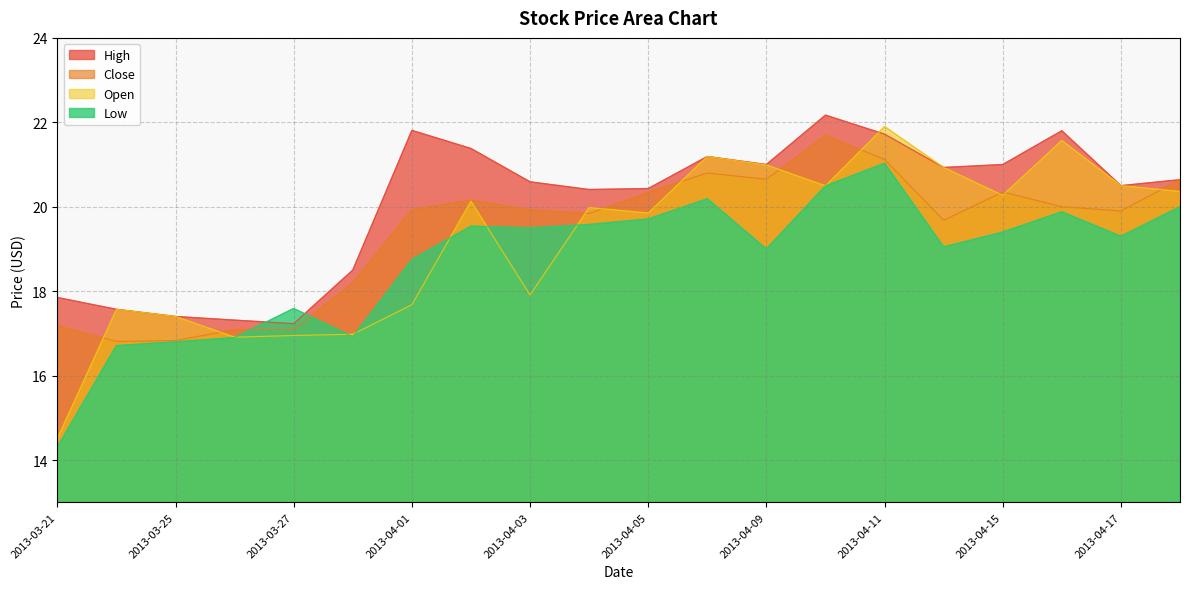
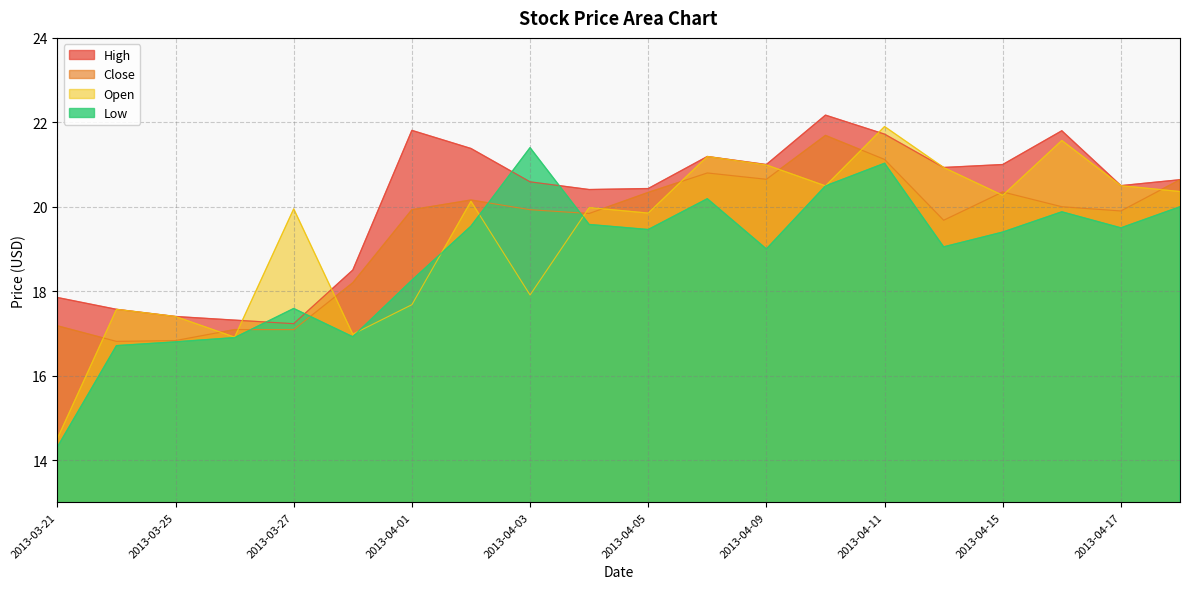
  {
    "Open": {
      "2013-03-21": 14.5,
-     "2013-03-27": 17.0,
+     "2013-03-27": 20.0,
      "2013-04-01": 17.7,
      "2013-04-03": 17.9,
      "2013-04-05": 19.9,
      "2013-04-11": 21.9,
      "2013-04-15": 20.3
    },
    "Low": {
      "2013-03-21": 14.3,
      "2013-03-27": 17.6,
-     "2013-04-01": 18.8,
-     "2013-04-03": 19.5,
-     "2013-04-05": 19.7,
+     "2013-04-01": 18.3,
+     "2013-04-03": 21.4,
+     "2013-04-05": 19.5,
      "2013-04-09": 19.0,
      "2013-04-11": 21.0,
      "2013-04-15": 19.4,
-     "2013-04-17": 19.3
+     "2013-04-17": 19.5
    }
  }
